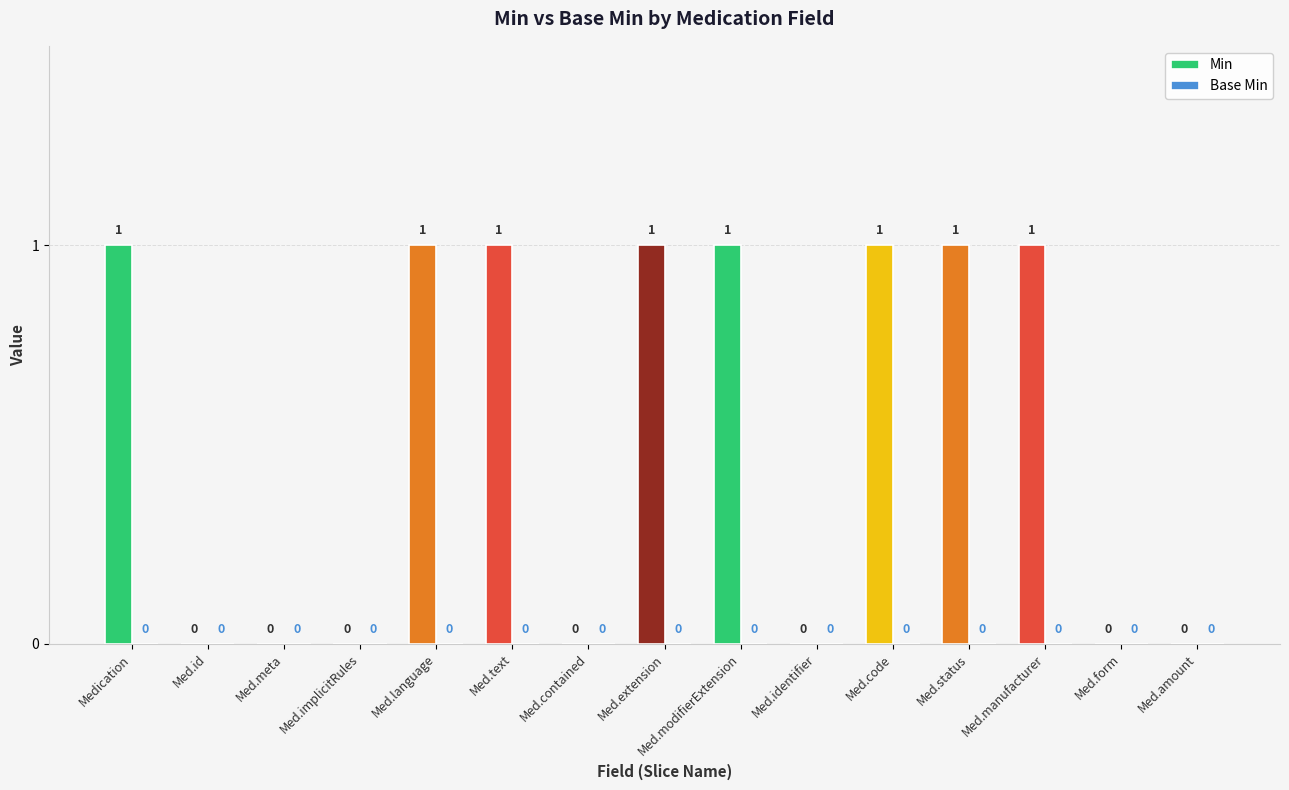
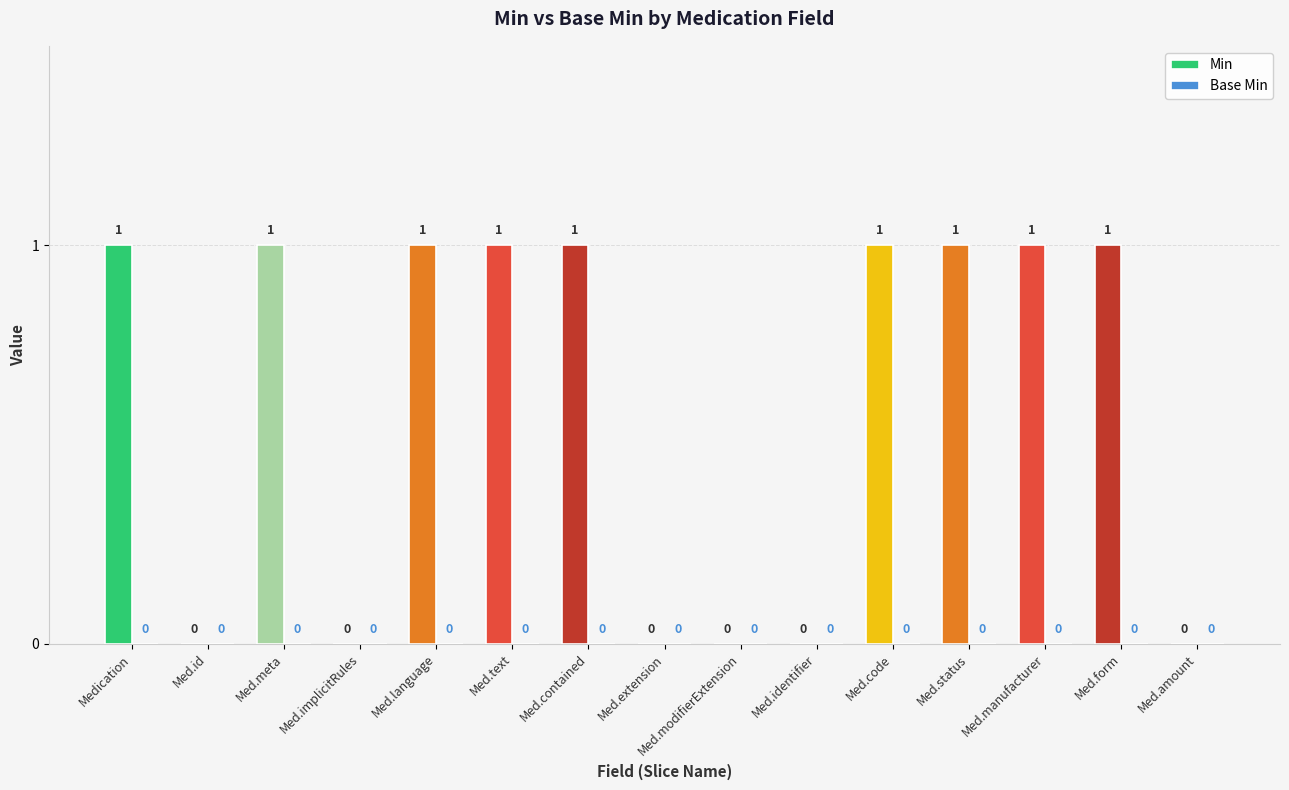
  {
    "Min": {
      "Medication": 1,
      "Med.id": 0,
-     "Med.meta": 0,
+     "Med.meta": 1,
      "Med.implicitRules": 0,
      "Med.language": 1,
      "Med.text": 1,
-     "Med.contained": 0,
-     "Med.extension": 1,
-     "Med.modifierExtension": 1,
+     "Med.contained": 1,
+     "Med.extension": 0,
+     "Med.modifierExtension": 0,
      "Med.identifier": 0,
      "Med.code": 1,
      "Med.status": 1,
      "Med.manufacturer": 1,
-     "Med.form": 0,
+     "Med.form": 1,
      "Med.amount": 0
    },
    "Base Min": {
      "Medication": 0,
      "Med.id": 0,
      "Med.meta": 0,
      "Med.implicitRules": 0,
      "Med.language": 0,
      "Med.text": 0,
      "Med.contained": 0,
      "Med.extension": 0,
      "Med.modifierExtension": 0,
      "Med.identifier": 0,
      "Med.code": 0,
      "Med.status": 0,
      "Med.manufacturer": 0,
      "Med.form": 0,
      "Med.amount": 0
    }
  }
